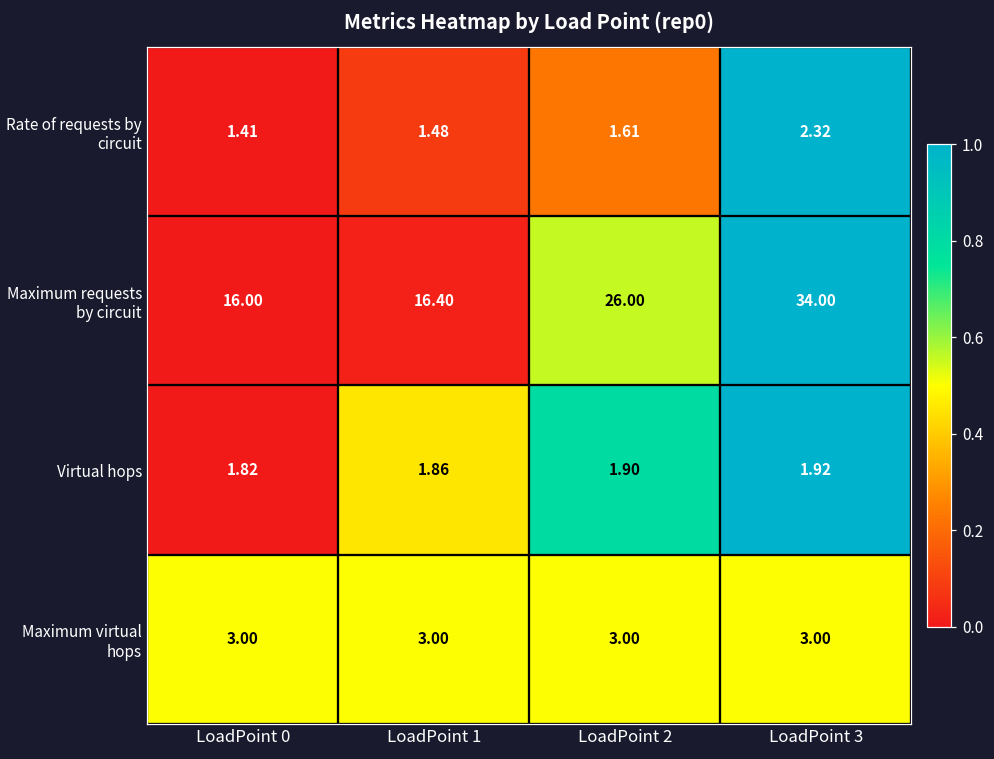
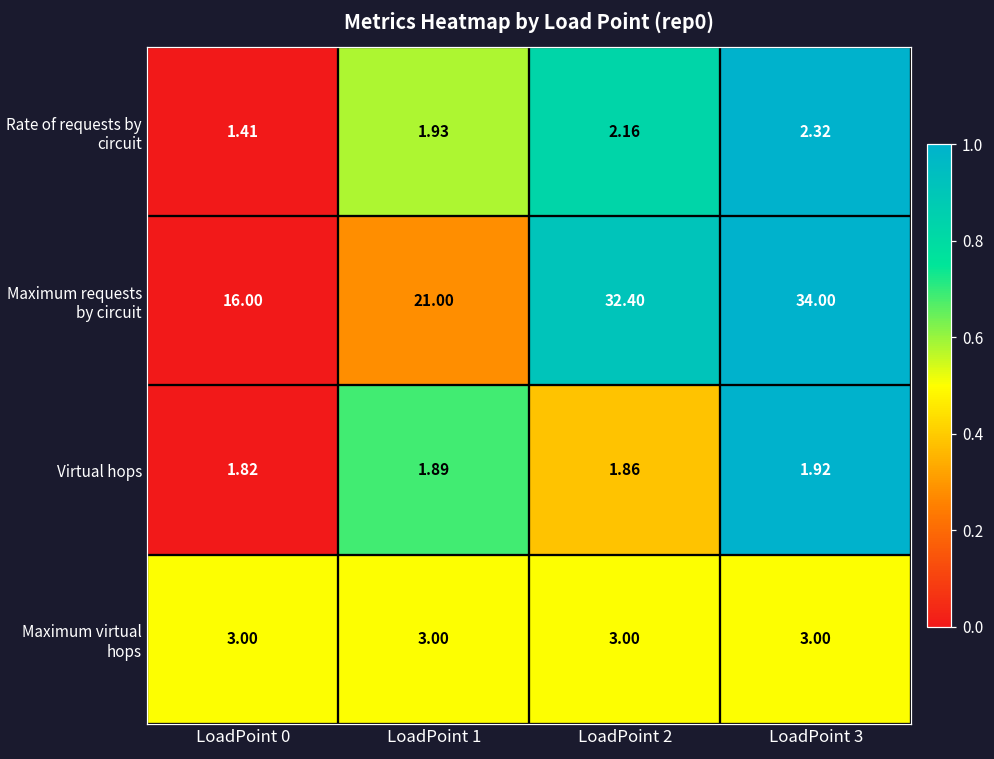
  {
    "Rate of requests by circuit": {
      "LoadPoint 0": 1.41,
-     "LoadPoint 1": 1.48,
-     "LoadPoint 2": 1.61,
+     "LoadPoint 1": 1.93,
+     "LoadPoint 2": 2.16,
      "LoadPoint 3": 2.32
    },
    "Maximum requests by circuit": {
      "LoadPoint 0": 16.00,
-     "LoadPoint 1": 16.40,
-     "LoadPoint 2": 26.00,
+     "LoadPoint 1": 21.00,
+     "LoadPoint 2": 32.40,
      "LoadPoint 3": 34.00
    },
    "Virtual hops": {
      "LoadPoint 0": 1.82,
-     "LoadPoint 1": 1.86,
-     "LoadPoint 2": 1.90,
+     "LoadPoint 1": 1.89,
+     "LoadPoint 2": 1.86,
      "LoadPoint 3": 1.92
    },
    "Maximum virtual hops": {
      "LoadPoint 0": 3.00,
      "LoadPoint 1": 3.00,
      "LoadPoint 2": 3.00,
      "LoadPoint 3": 3.00
    }
  }
